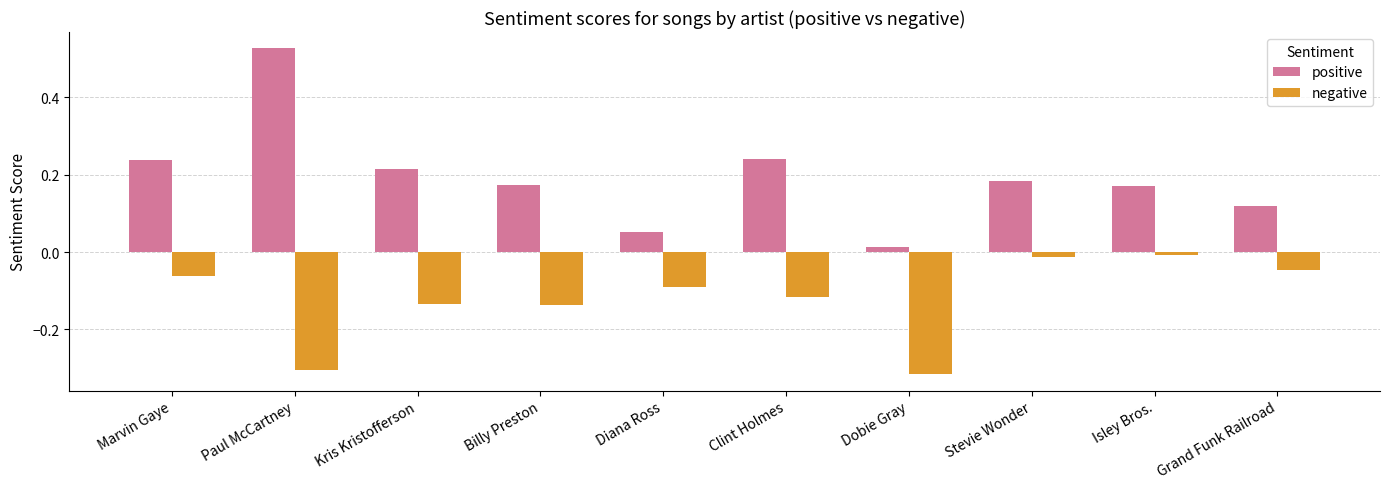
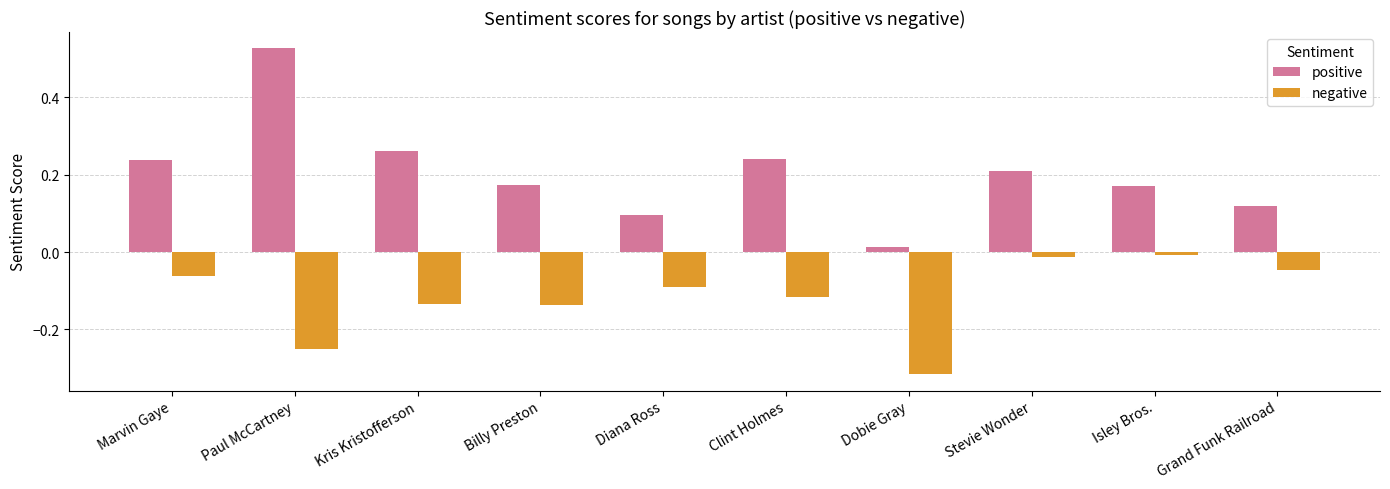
  {
    "positive": {
      "Marvin Gaye": 0.24,
      "Paul McCartney": 0.53,
-     "Kris Kristofferson": 0.21,
+     "Kris Kristofferson": 0.26,
      "Billy Preston": 0.17,
-     "Diana Ross": 0.05,
+     "Diana Ross": 0.09,
      "Clint Holmes": 0.24,
      "Dobie Gray": 0.01,
-     "Stevie Wonder": 0.18,
+     "Stevie Wonder": 0.21,
      "Isley Bros.": 0.17,
      "Grand Funk Railroad": 0.12
    },
    "negative": {
      "Marvin Gaye": -0.06,
-     "Paul McCartney": -0.31,
+     "Paul McCartney": -0.25,
      "Kris Kristofferson": -0.13,
      "Billy Preston": -0.14,
      "Diana Ross": -0.09,
      "Clint Holmes": -0.12,
      "Dobie Gray": -0.32,
      "Stevie Wonder": -0.01,
      "Isley Bros.": -0.01,
      "Grand Funk Railroad": -0.05
    }
  }
